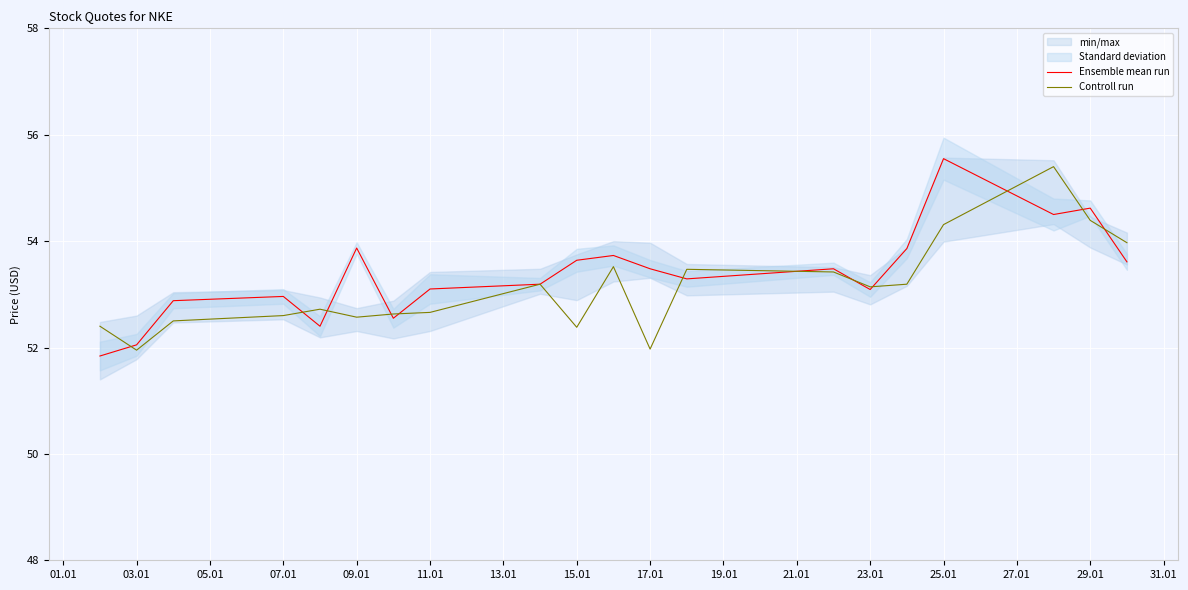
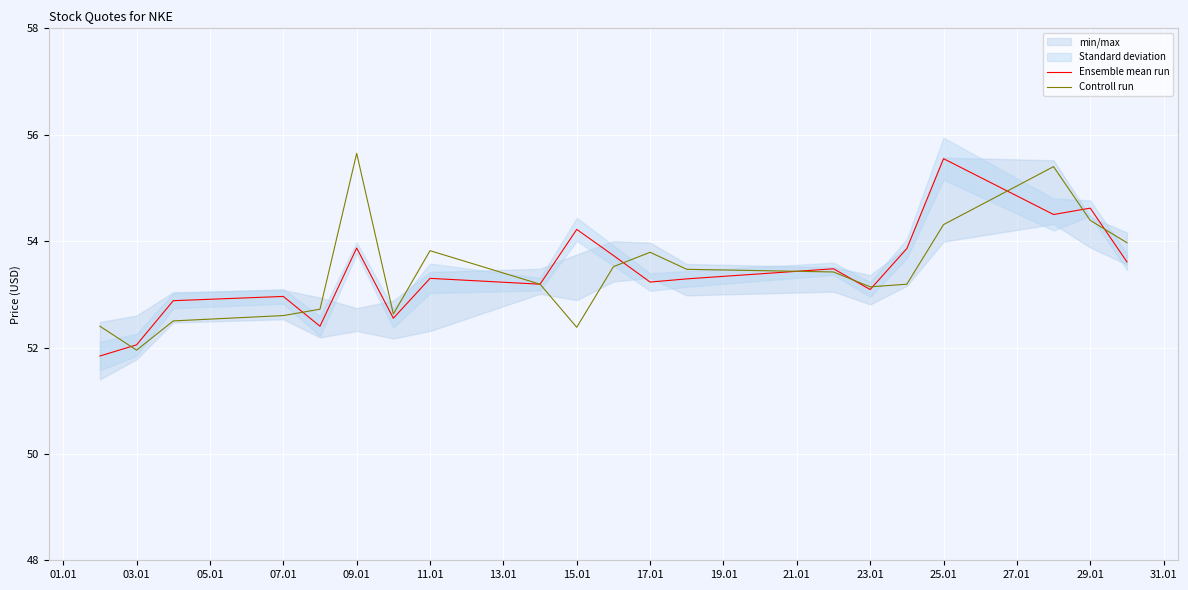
  {
    "Ensemble mean run": {
      "03.01": 52.1,
      "07.01": 53.0,
      "09.01": 53.9,
-     "11.01": 53.1,
-     "15.01": 53.6,
-     "17.01": 53.5,
+     "11.01": 53.3,
+     "15.01": 54.2,
+     "17.01": 53.2,
      "23.01": 53.1,
      "29.01": 54.6
    },
    "Controll run": {
      "03.01": 52.0,
      "07.01": 52.6,
-     "09.01": 52.6,
-     "11.01": 52.7,
+     "09.01": 55.7,
+     "11.01": 53.8,
      "15.01": 52.4,
-     "17.01": 52.0,
+     "17.01": 53.8,
      "23.01": 53.1,
      "25.01": 54.3,
      "29.01": 54.4
    }
  }
